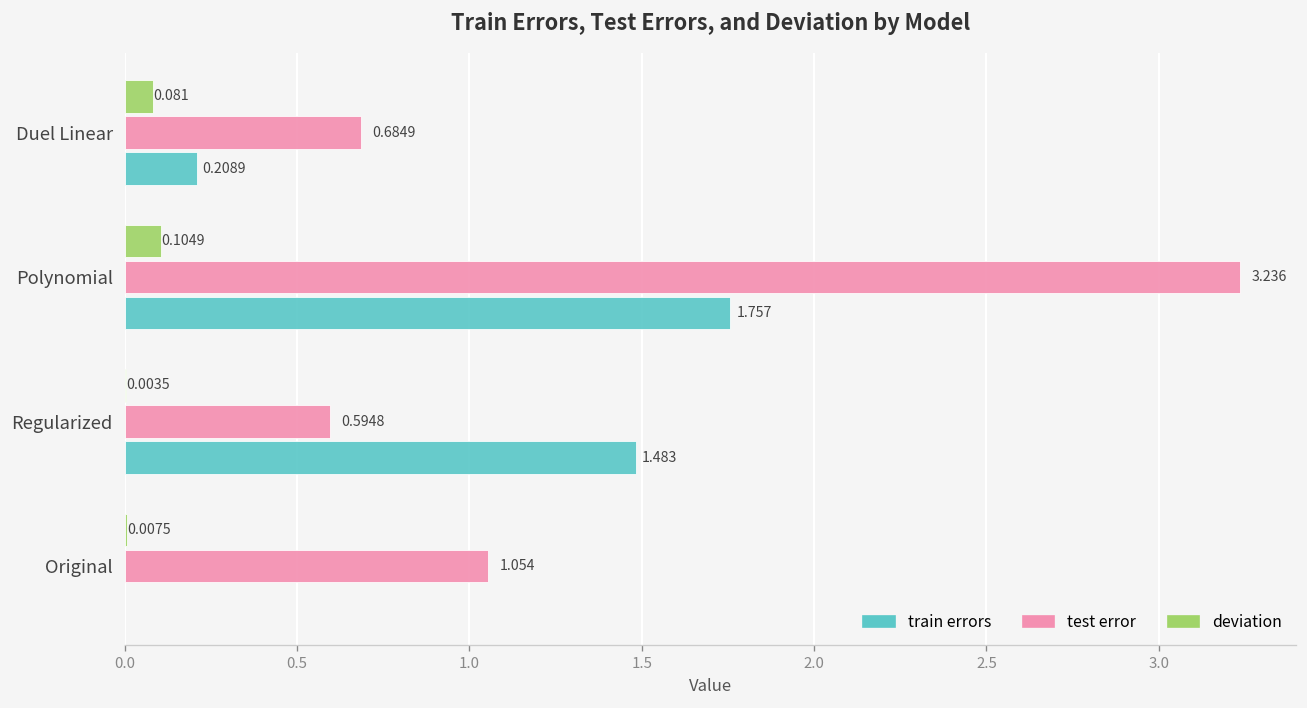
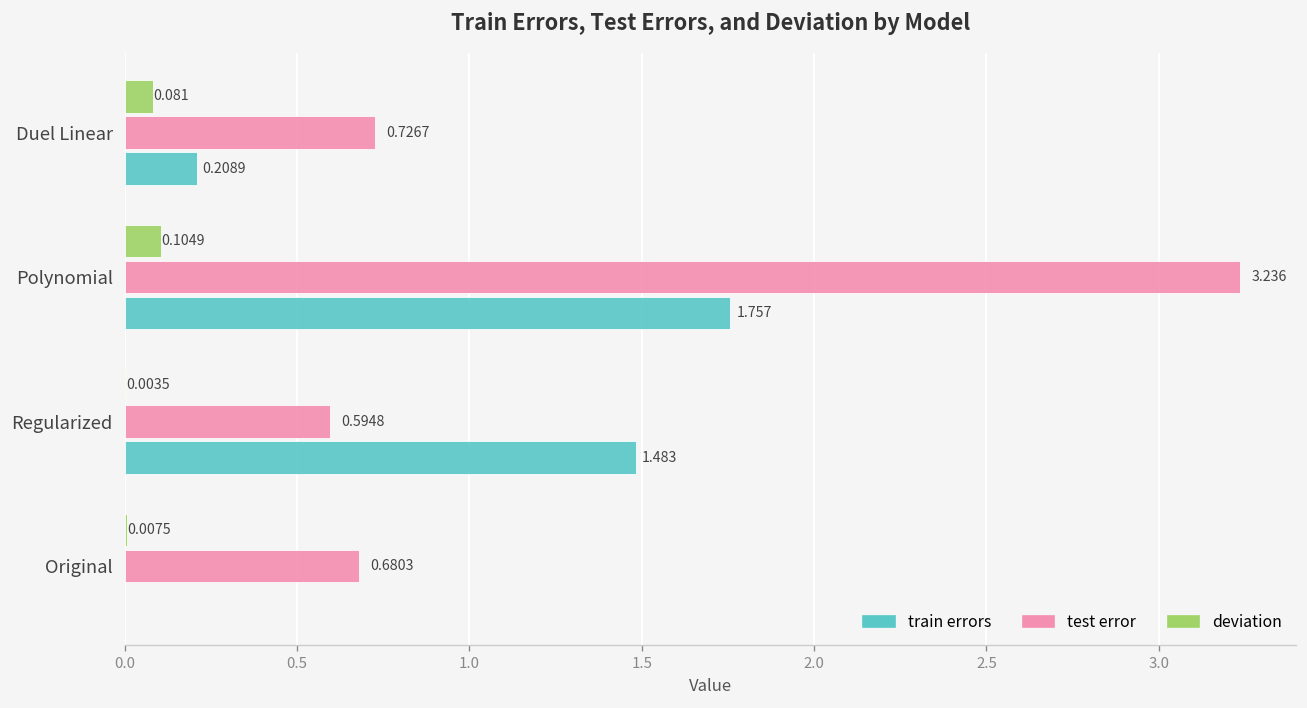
  {
    "train errors": {
      "Duel Linear": 0.2089,
      "Polynomial": 1.757,
      "Regularized": 1.483
    },
    "test error": {
-     "Duel Linear": 0.6849,
+     "Duel Linear": 0.7267,
      "Polynomial": 3.236,
      "Regularized": 0.5948,
-     "Original": 1.054
+     "Original": 0.6803
    },
    "deviation": {
      "Duel Linear": 0.081,
      "Polynomial": 0.1049,
      "Regularized": 0.0035,
      "Original": 0.0075
    }
  }
